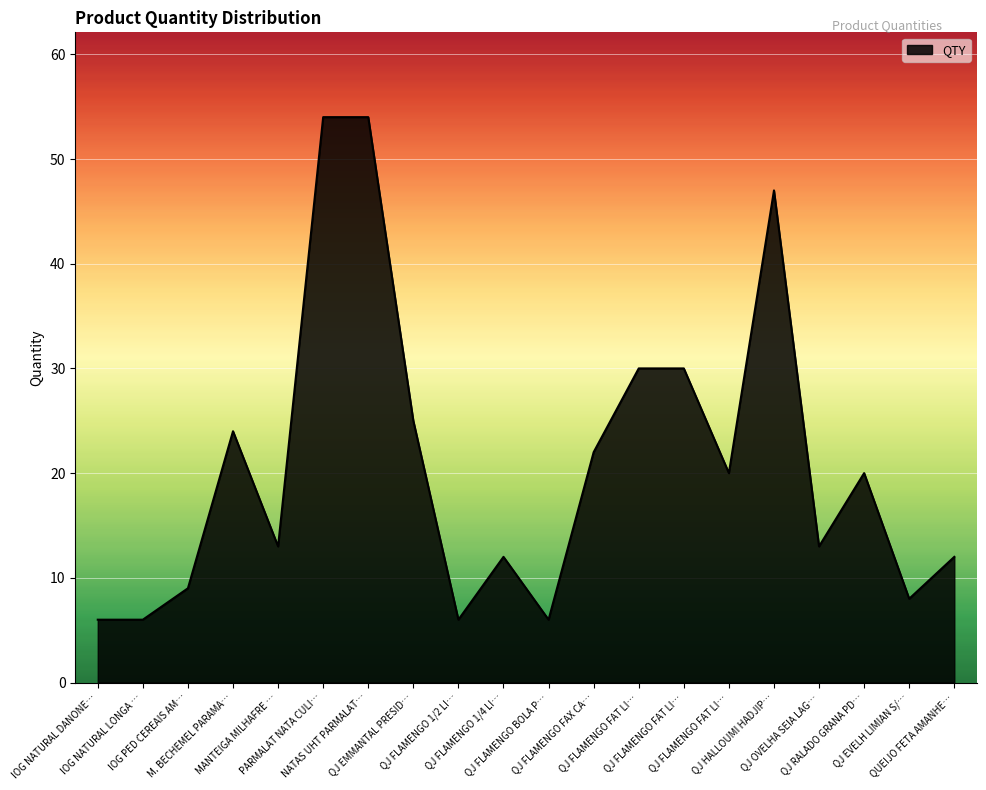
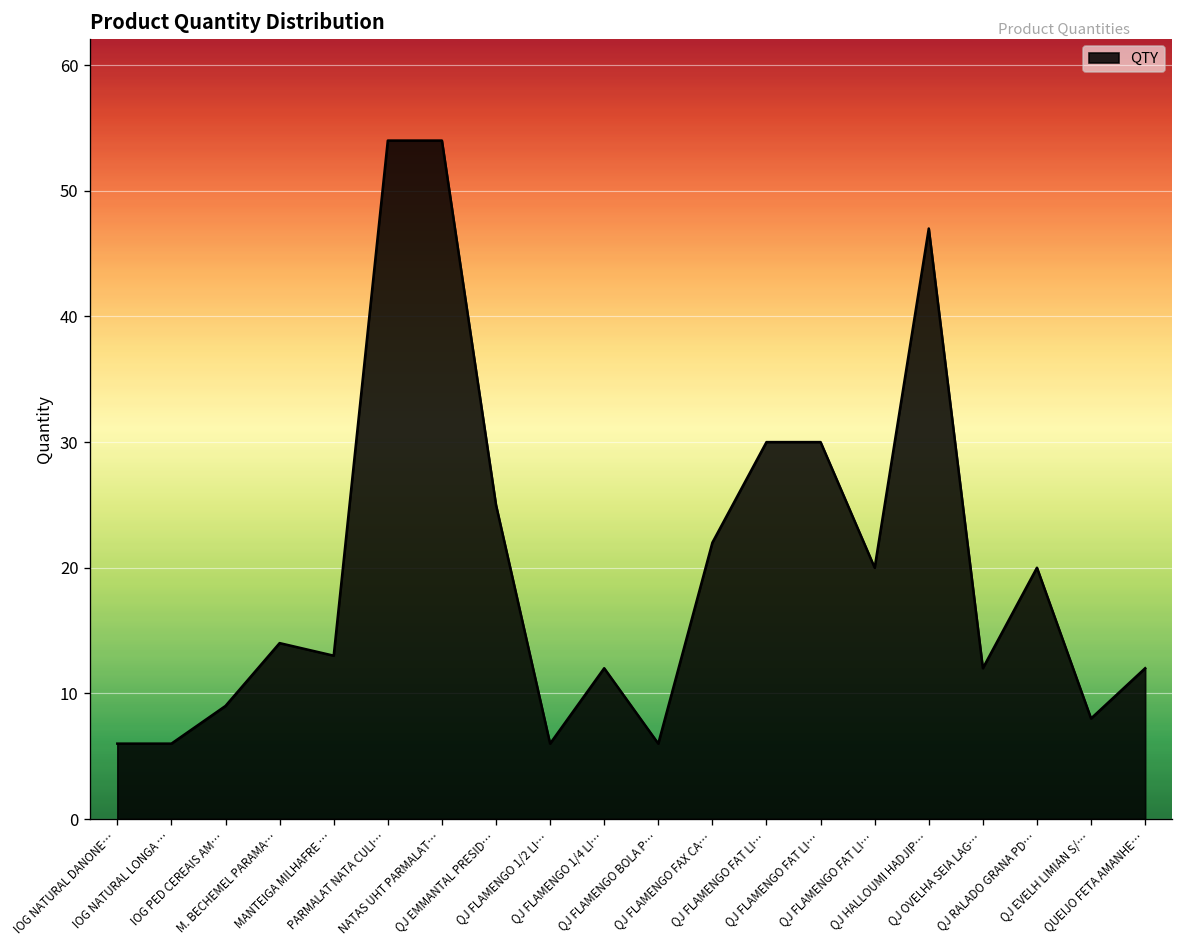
  {
    "IOG NATURAL DANONE…": 6,
    "IOG NATURAL LONGA …": 6,
    "IOG PED CEREAIS AM…": 9,
-   "M. BECHEMEL PARAMA…": 24,
+   "M. BECHEMEL PARAMA…": 14,
    "MANTEIGA MILHAFRE …": 13,
    "PARMALAT NATA CULI…": 54,
    "NATAS UHT PARMALAT…": 54,
    "QJ EMMANTAL PRESID…": 25,
    "QJ FLAMENGO 1/2 LI…": 6,
    "QJ FLAMENGO 1/4 LI…": 12,
    "QJ FLAMENGO BOLA P…": 6,
    "QJ FLAMENGO FAX CA…": 22,
    "QJ HALLOUMI HADJIP…": 47,
-   "QJ OVELHA SEIA LAG…": 13,
+   "QJ OVELHA SEIA LAG…": 12,
    "QJ RALADO GRANA PD…": 20,
    "QJ EVELH LIMIAN S/…": 8,
    "QUEIJO FETA AMANHE…": 12
  }
